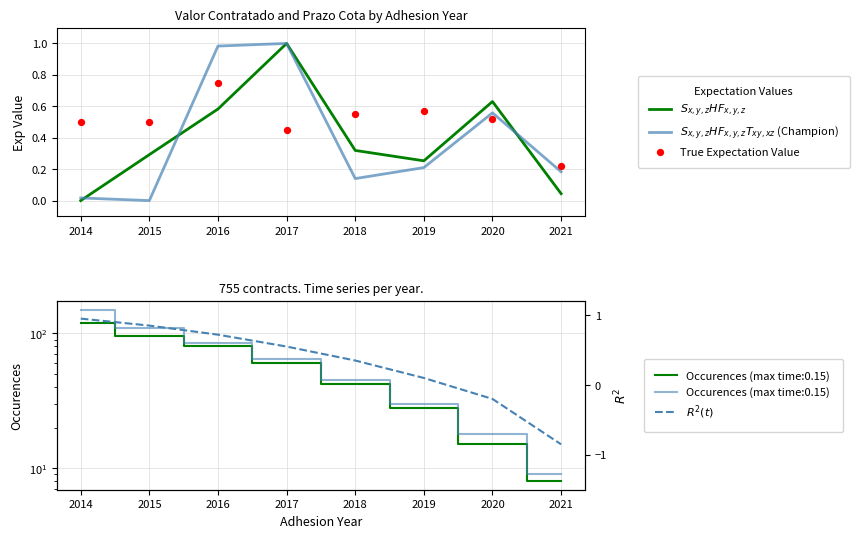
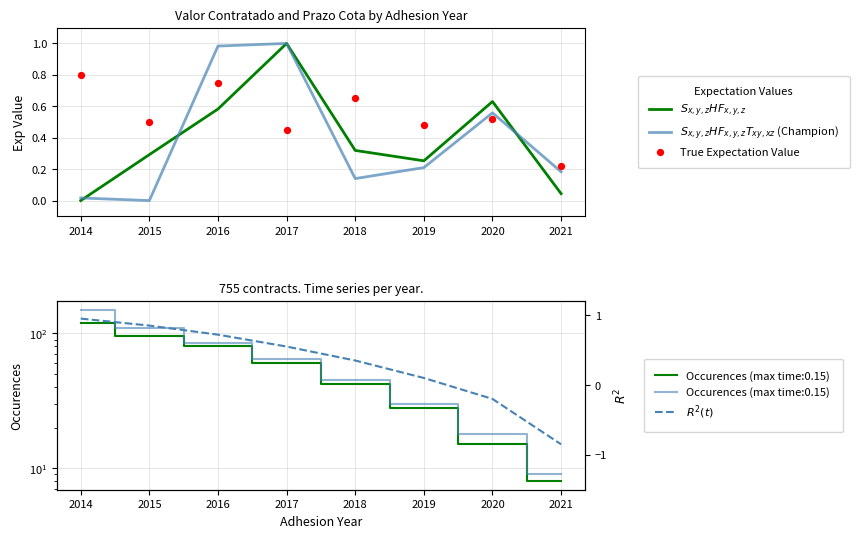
  {
    "Valor Contratado and Prazo Cota by Adhesion Year": {
      "True Expectation Value": {
-       "2014": 0.5,
-       "2018": 0.55,
-       "2019": 0.57
+       "2014": 0.8,
+       "2018": 0.65,
+       "2019": 0.48
      }
    }
  }
